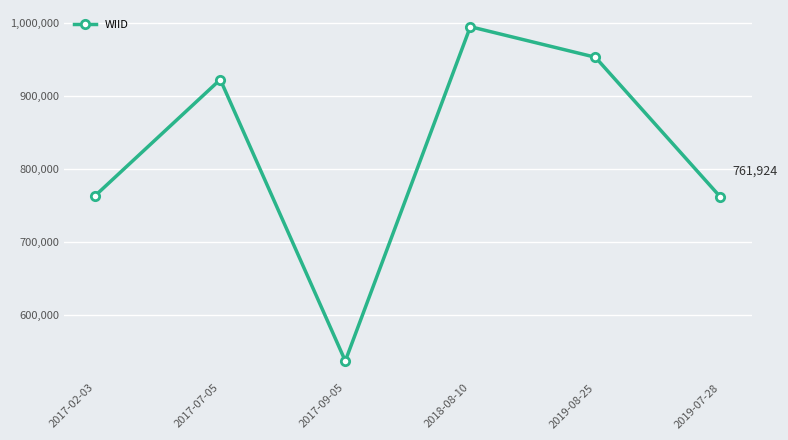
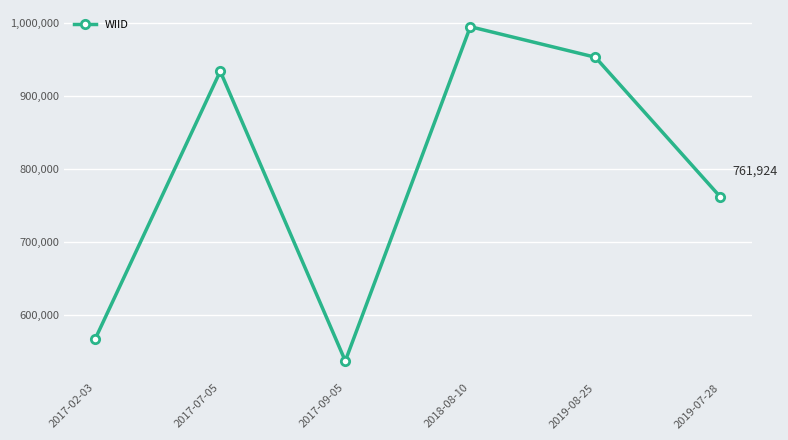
  {
-   "2017-02-03": "760,000",
-   "2017-07-05": "920,000",
+   "2017-02-03": "570,000",
+   "2017-07-05": "930,000",
    "2017-09-05": "540,000",
    "2018-08-10": "1,000,000",
    "2019-08-25": "950,000"
  }
